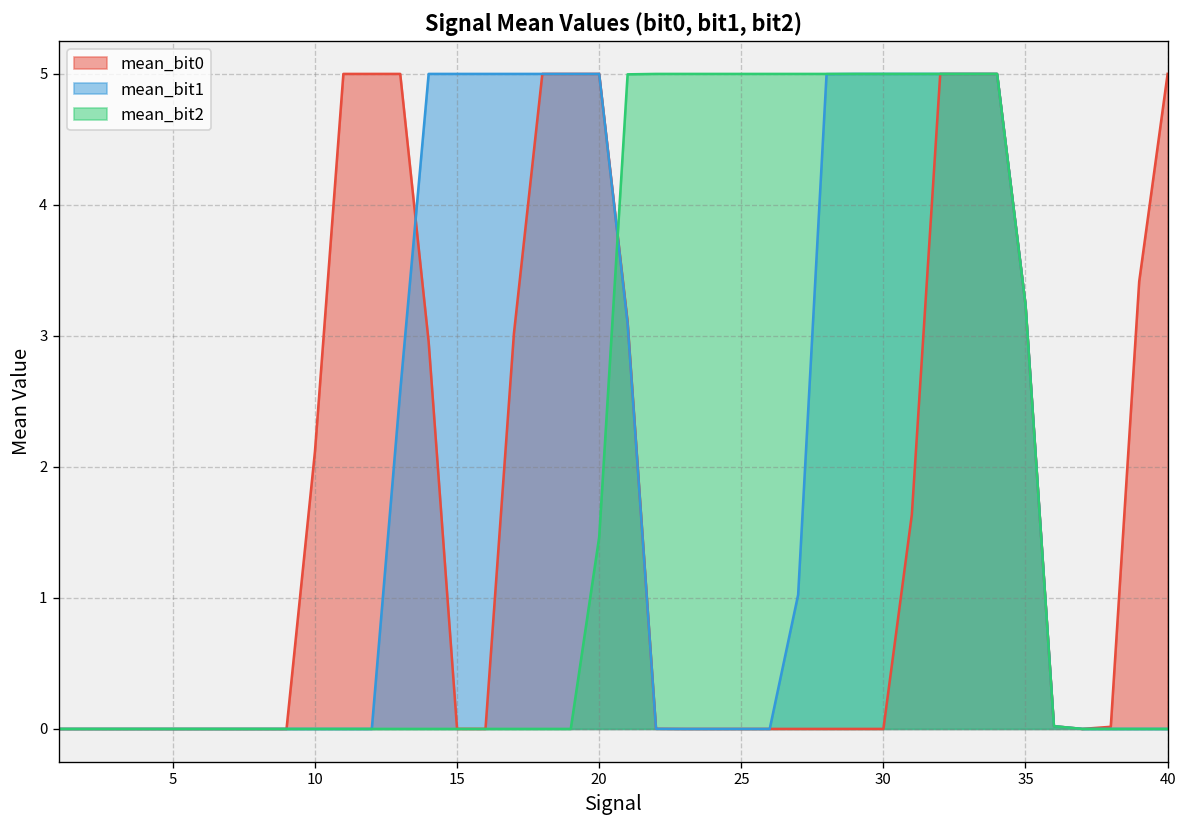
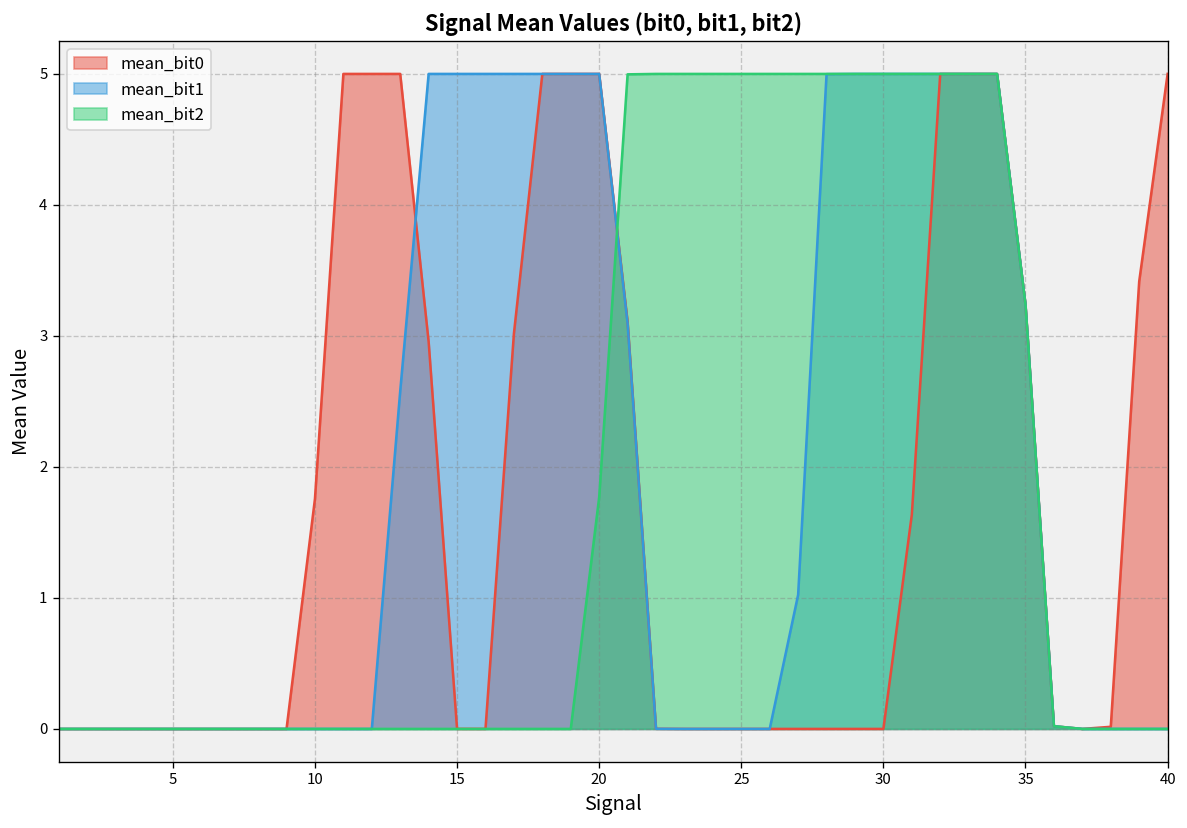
  {
    "mean_bit0": {
-     "10": 2.12,
+     "10": 1.75,
      "30": 0.00,
      "40": 5.00
    },
    "mean_bit1": {
      "15": 5.00
    },
    "mean_bit2": {
-     "20": 1.46,
+     "20": 1.77,
      "25": 5.00
    }
  }
